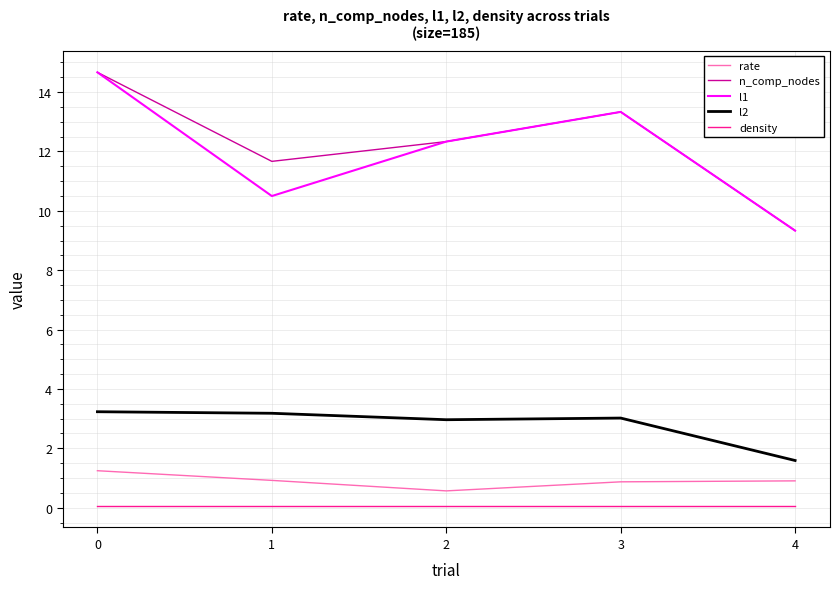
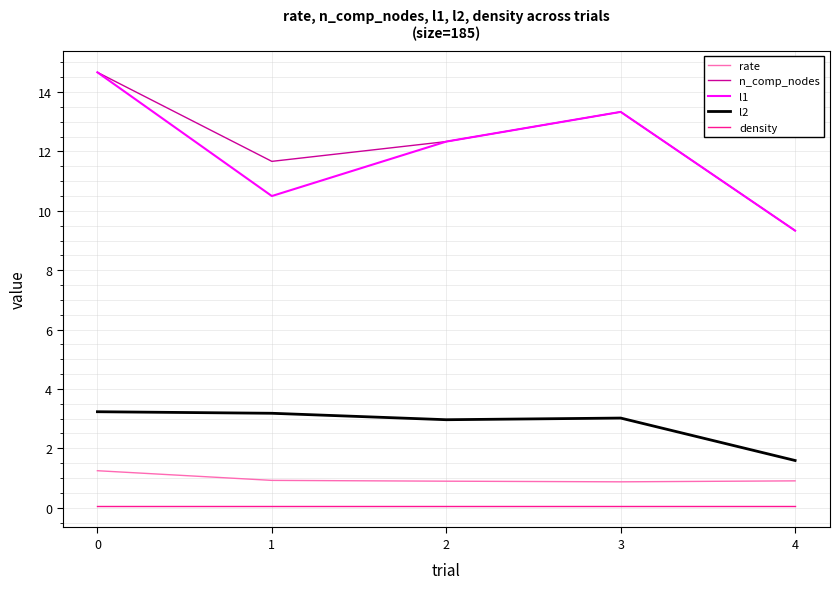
  {
    "rate": {
      "0": 1.2,
      "1": 0.9,
-     "2": 0.6,
+     "2": 0.9,
      "3": 0.9,
      "4": 0.9
    },
    "l1": {
      "1": 10.5
    },
    "l2": {
      "0": 3.2,
      "1": 3.2,
      "2": 3.0,
      "3": 3.0,
      "4": 1.6
    }
  }
